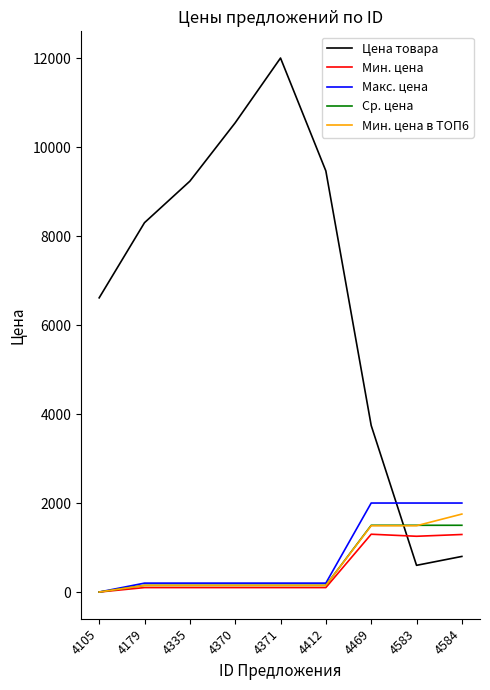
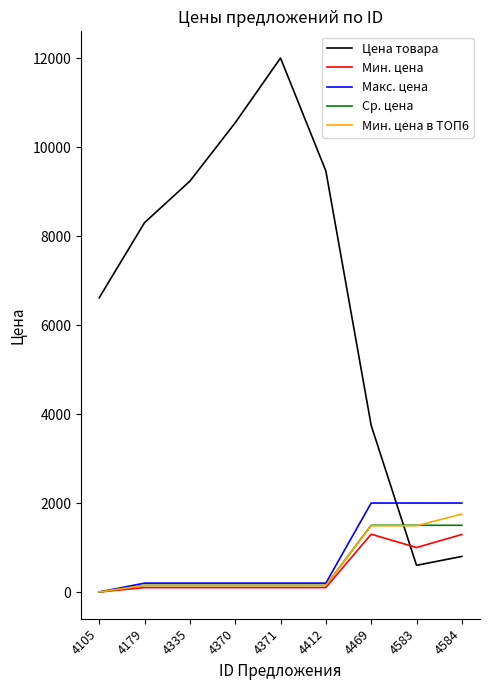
  {
    "Цена товара": {
      "4105": 6600,
      "4179": 8300,
      "4335": 9200,
      "4370": 10500,
      "4371": 12000,
      "4412": 9500,
      "4469": 3700,
      "4583": 600,
      "4584": 800
    },
    "Мин. цена": {
      "4469": 1300,
-     "4583": 1300,
+     "4583": 1000,
      "4584": 1300
    },
    "Макс. цена": {
      "4469": 2000,
      "4583": 2000,
      "4584": 2000
    },
    "Ср. цена": {
      "4584": 1500
    },
    "Мин. цена в ТОП6": {
      "4584": 1800
    }
  }
